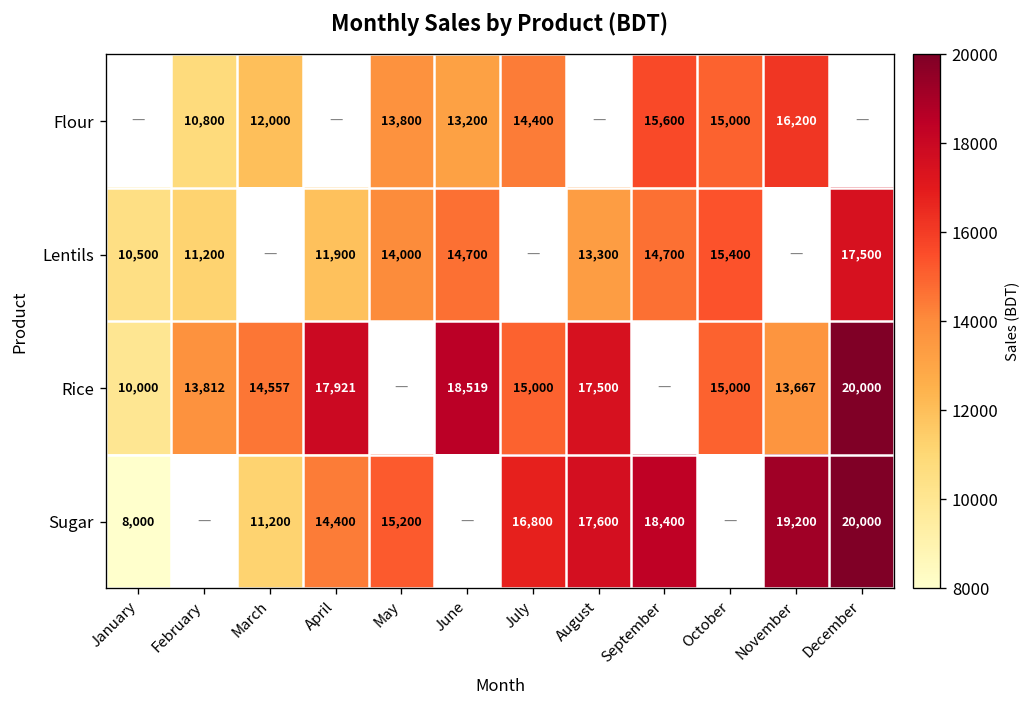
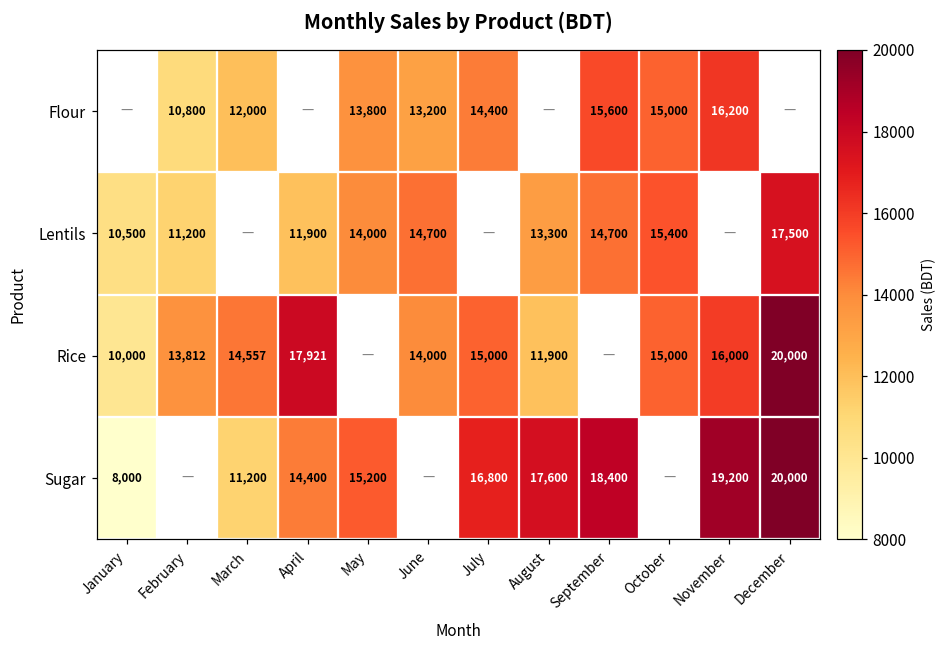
  {
    "Flour": {
      "February": "10,800",
      "March": "12,000",
      "May": "13,800",
      "June": "13,200",
      "July": "14,400",
      "September": "15,600",
      "October": "15,000",
      "November": "16,200"
    },
    "Lentils": {
      "January": "10,500",
      "February": "11,200",
      "April": "11,900",
      "May": "14,000",
      "June": "14,700",
      "August": "13,300",
      "September": "14,700",
      "October": "15,400",
      "December": "17,500"
    },
    "Rice": {
      "January": "10,000",
      "February": "13,812",
      "March": "14,557",
      "April": "17,921",
-     "June": "18,519",
+     "June": "14,000",
      "July": "15,000",
-     "August": "17,500",
+     "August": "11,900",
      "October": "15,000",
-     "November": "13,667",
+     "November": "16,000",
      "December": "20,000"
    },
    "Sugar": {
      "January": "8,000",
      "March": "11,200",
      "April": "14,400",
      "May": "15,200",
      "July": "16,800",
      "August": "17,600",
      "September": "18,400",
      "November": "19,200",
      "December": "20,000"
    }
  }
